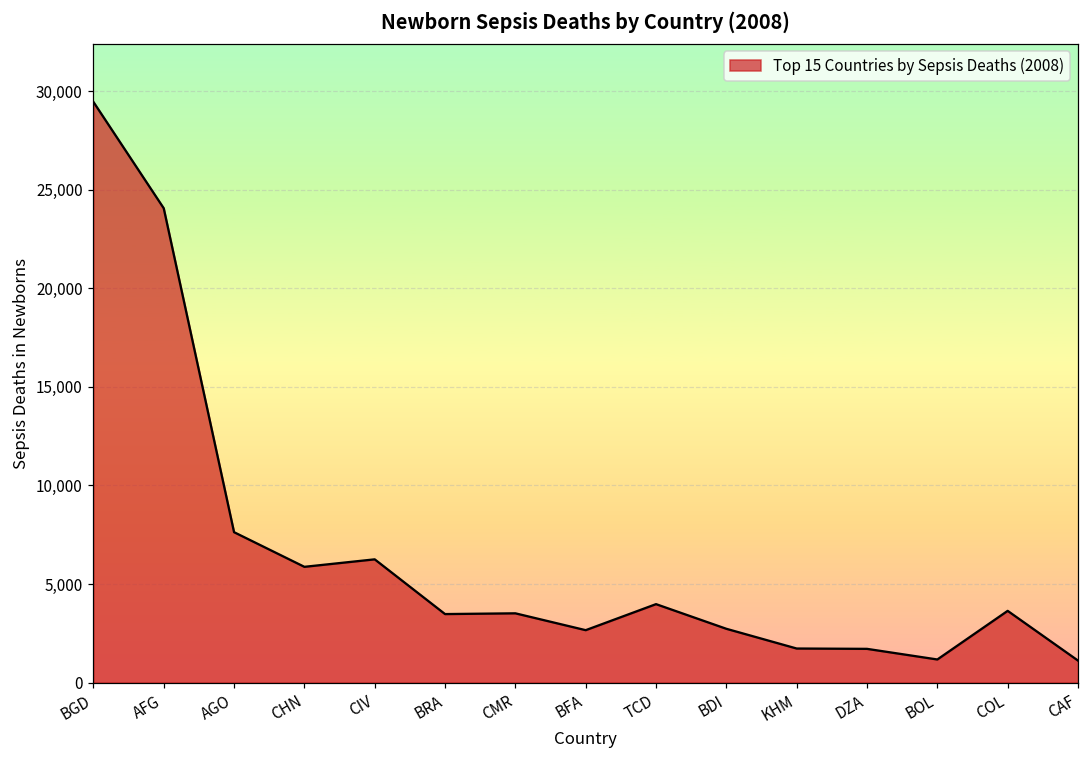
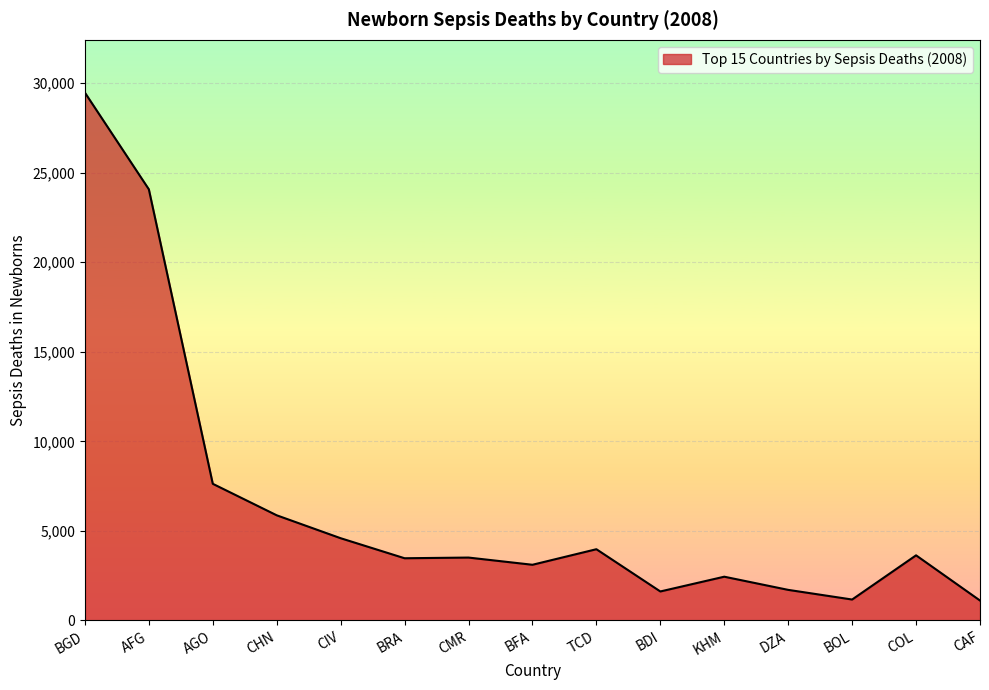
  {
    "BGD": "29,500",
    "AFG": "24,100",
    "AGO": "7,600",
    "CHN": "5,900",
-   "CIV": "6,300",
+   "CIV": "4,600",
    "BRA": "3,500",
    "CMR": "3,500",
-   "BFA": "2,700",
+   "BFA": "3,100",
    "TCD": "4,000",
-   "BDI": "2,700",
-   "KHM": "1,700",
+   "BDI": "1,600",
+   "KHM": "2,400",
    "DZA": "1,700",
    "BOL": "1,200",
    "COL": "3,600",
    "CAF": "1,100"
  }
